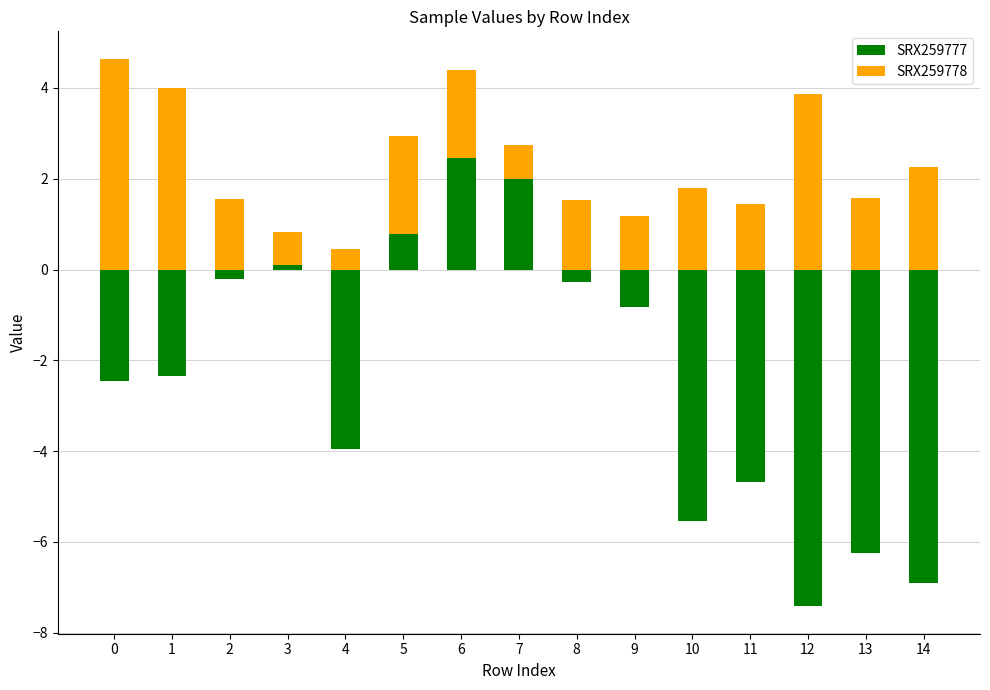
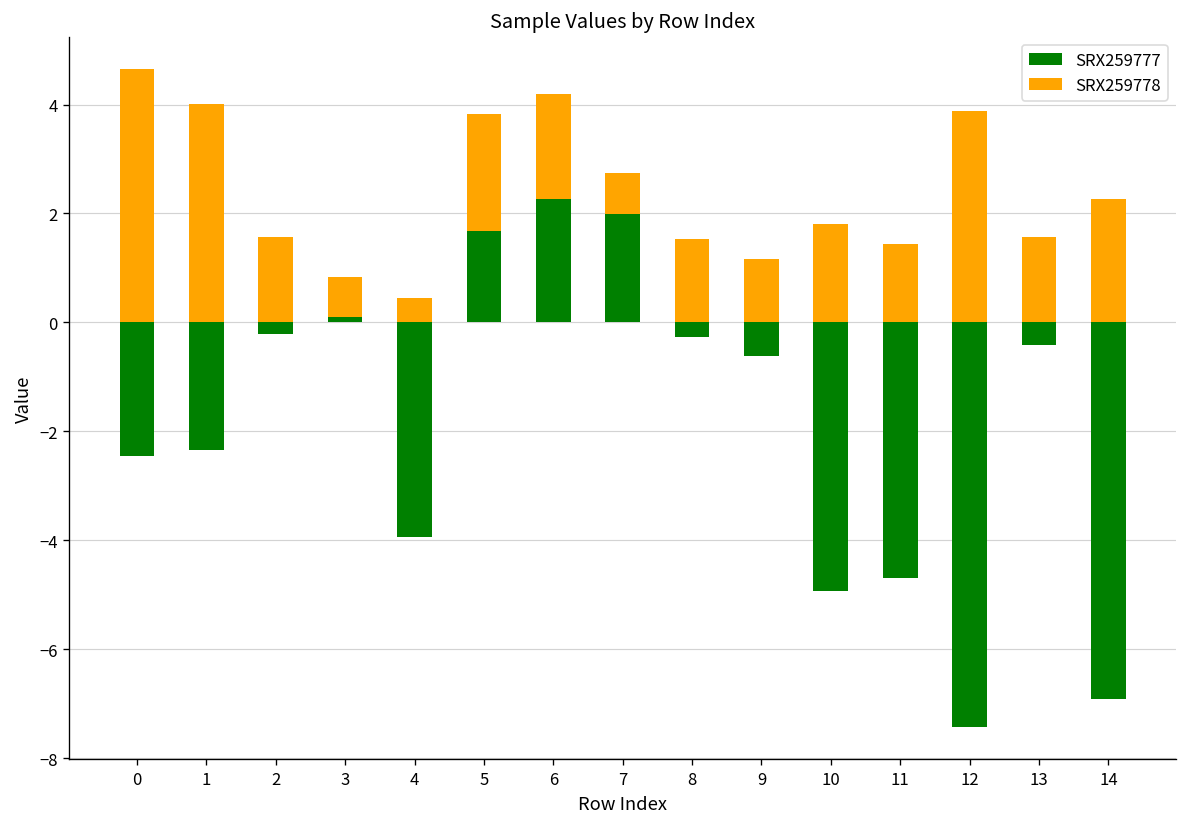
  {
    "SRX259777": {
      "0": -2.5,
      "1": -2.3,
      "2": -0.2,
      "3": 0.1,
      "4": -3.9,
-     "5": 0.8,
-     "6": 2.5,
+     "5": 1.7,
+     "6": 2.3,
      "7": 2.0,
      "8": -0.3,
-     "9": -0.8,
-     "10": -5.5,
+     "9": -0.6,
+     "10": -4.9,
      "11": -4.7,
      "12": -7.4,
-     "13": -6.2,
+     "13": -0.4,
      "14": -6.9
    },
    "SRX259778": {
      "0": 4.6,
      "1": 4.0,
      "2": 1.6,
      "3": 0.7,
      "4": 0.4,
      "5": 2.1,
      "6": 1.9,
      "7": 0.8,
      "8": 1.5,
      "9": 1.2,
      "10": 1.8,
      "11": 1.4,
      "12": 3.9,
      "13": 1.6,
      "14": 2.3
    }
  }
